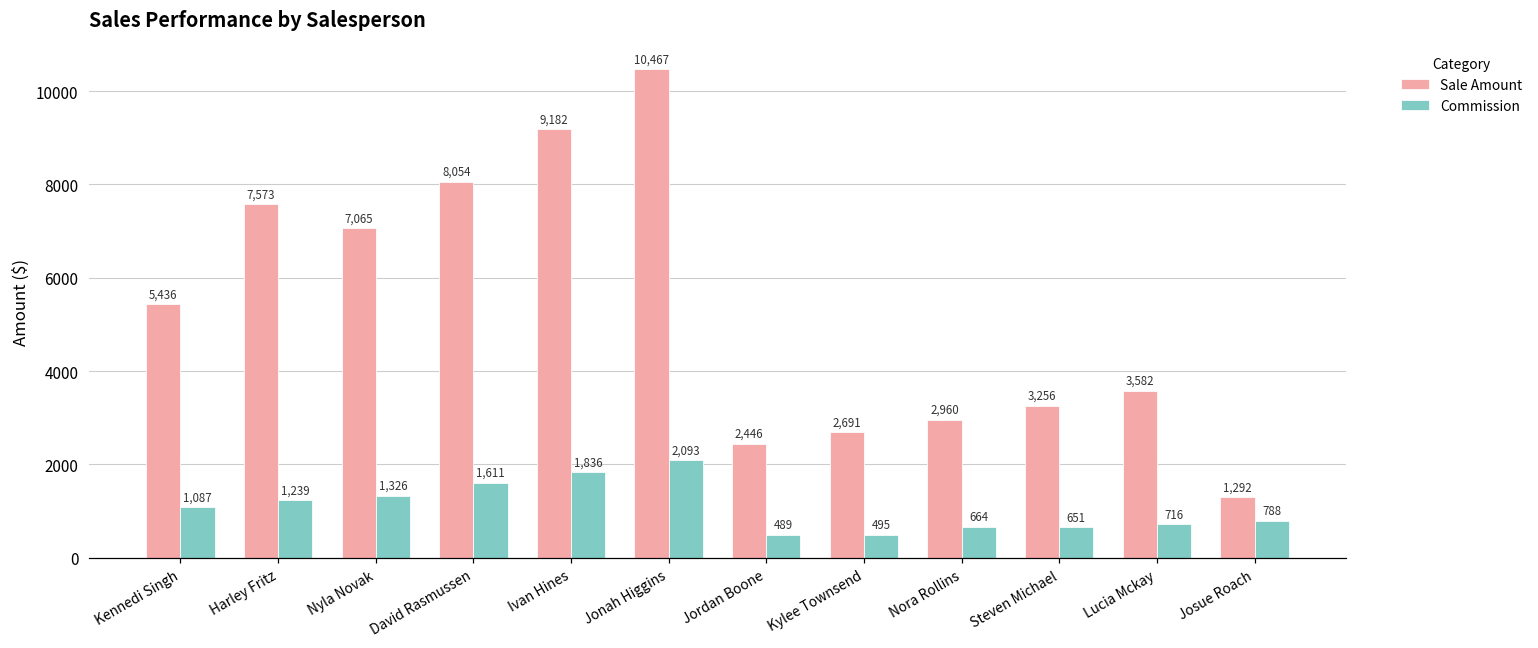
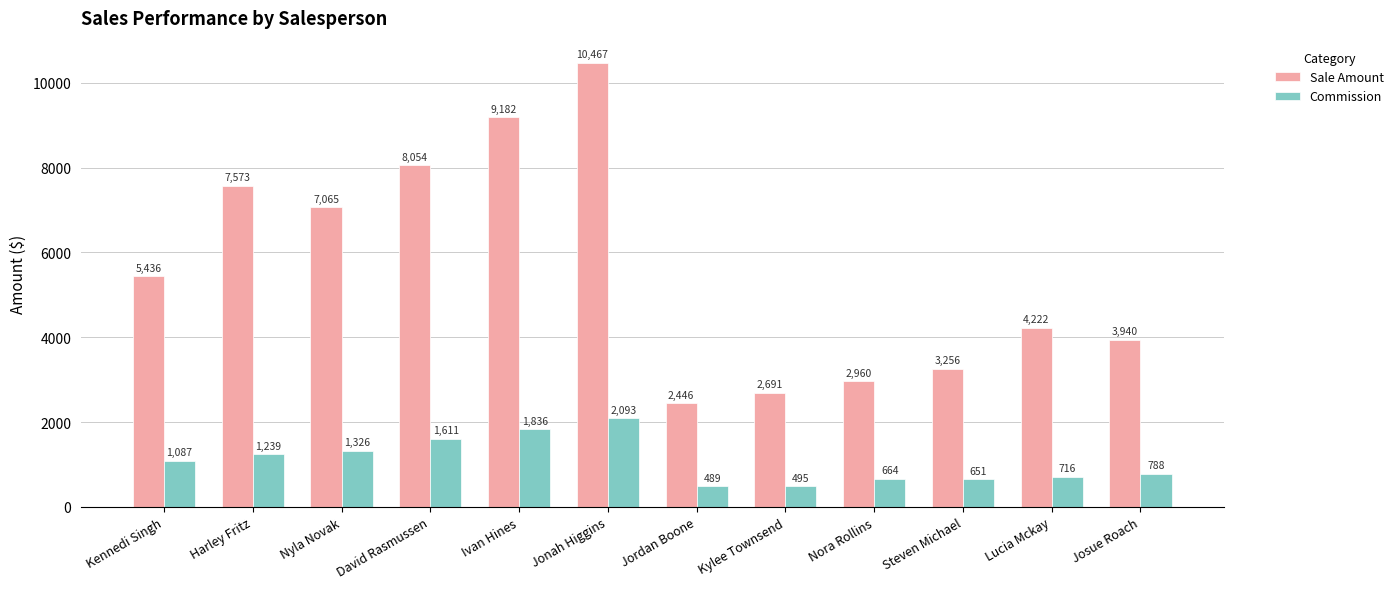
  {
    "Sale Amount": {
      "Kennedi Singh": "5,436",
      "Harley Fritz": "7,573",
      "Nyla Novak": "7,065",
      "David Rasmussen": "8,054",
      "Ivan Hines": "9,182",
      "Jonah Higgins": "10,467",
      "Jordan Boone": "2,446",
      "Kylee Townsend": "2,691",
      "Nora Rollins": "2,960",
      "Steven Michael": "3,256",
-     "Lucia Mckay": "3,582",
-     "Josue Roach": "1,292"
+     "Lucia Mckay": "4,222",
+     "Josue Roach": "3,940"
    },
    "Commission": {
      "Kennedi Singh": "1,087",
      "Harley Fritz": "1,239",
      "Nyla Novak": "1,326",
      "David Rasmussen": "1,611",
      "Ivan Hines": "1,836",
      "Jonah Higgins": "2,093",
      "Jordan Boone": "489",
      "Kylee Townsend": "495",
      "Nora Rollins": "664",
      "Steven Michael": "651",
      "Lucia Mckay": "716",
      "Josue Roach": "788"
    }
  }
